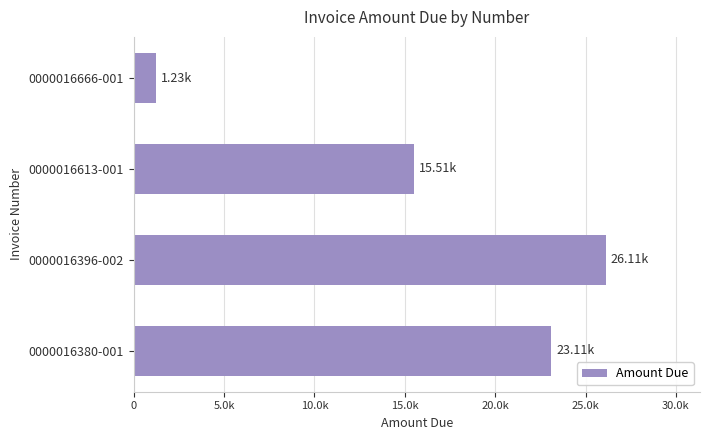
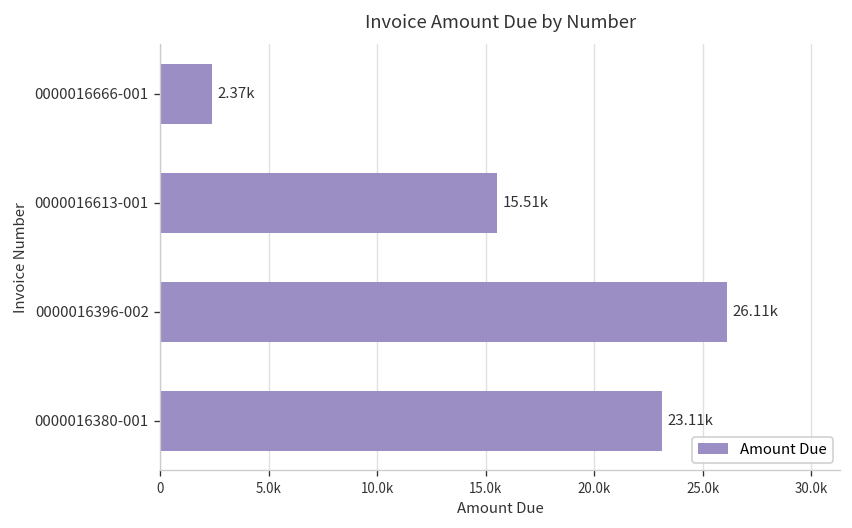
  {
-   "0000016666-001": "1.23k",
+   "0000016666-001": "2.37k",
    "0000016613-001": "15.51k",
    "0000016396-002": "26.11k",
    "0000016380-001": "23.11k"
  }
